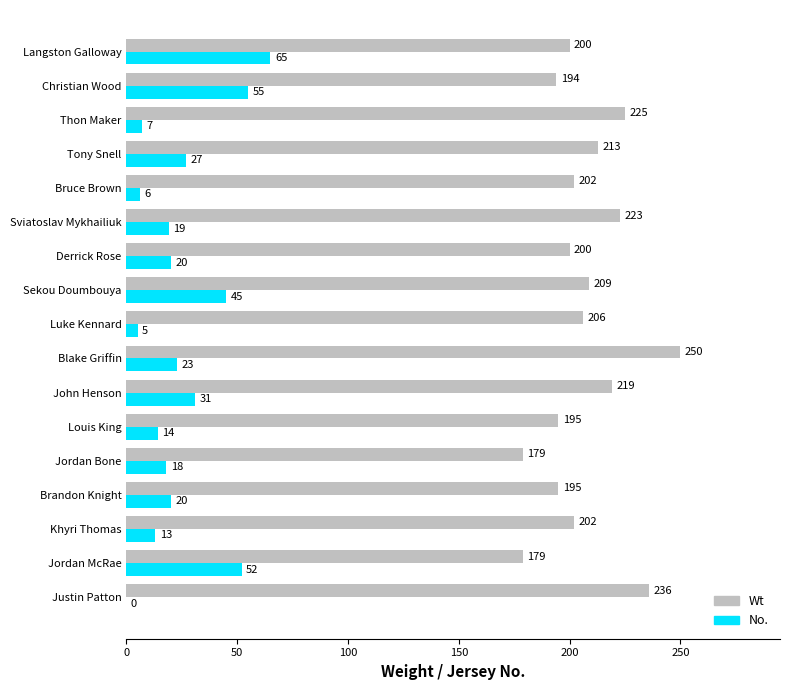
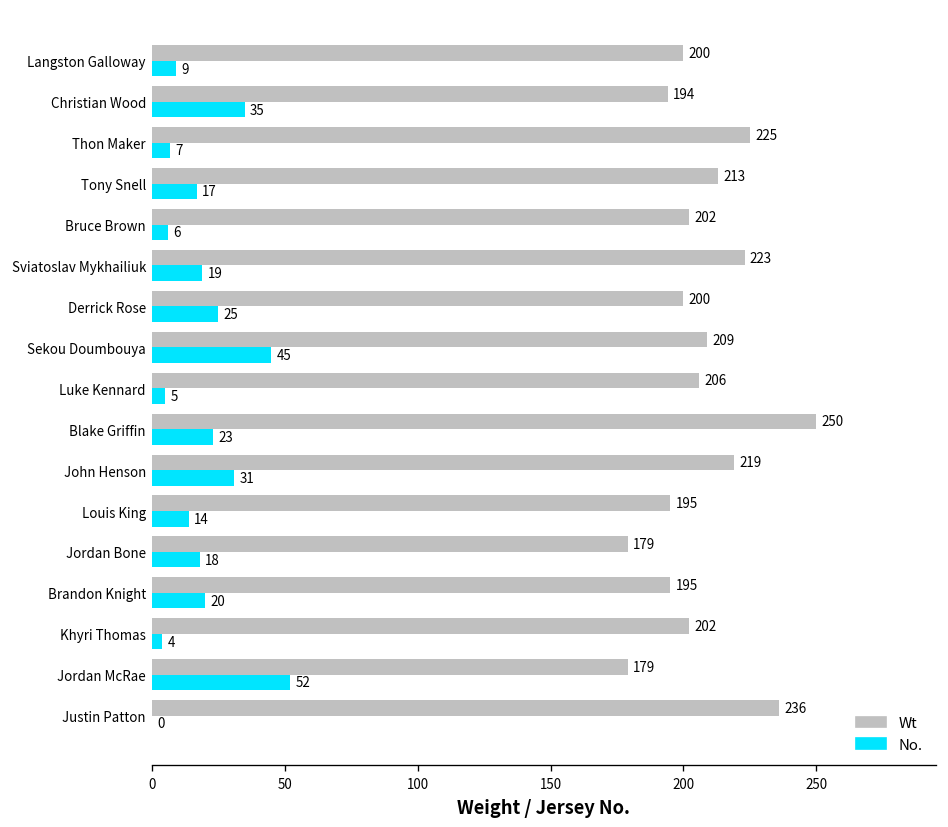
  {
    "No.": {
-     "Langston Galloway": 65,
-     "Christian Wood": 55,
+     "Langston Galloway": 9,
+     "Christian Wood": 35,
      "Thon Maker": 7,
-     "Tony Snell": 27,
+     "Tony Snell": 17,
      "Bruce Brown": 6,
      "Sviatoslav Mykhailiuk": 19,
-     "Derrick Rose": 20,
+     "Derrick Rose": 25,
      "Sekou Doumbouya": 45,
      "Luke Kennard": 5,
      "Blake Griffin": 23,
      "John Henson": 31,
      "Louis King": 14,
      "Jordan Bone": 18,
      "Brandon Knight": 20,
-     "Khyri Thomas": 13,
+     "Khyri Thomas": 4,
      "Jordan McRae": 52,
      "Justin Patton": 0
    },
    "Wt": {
      "Langston Galloway": 200,
      "Christian Wood": 194,
      "Thon Maker": 225,
      "Tony Snell": 213,
      "Bruce Brown": 202,
      "Sviatoslav Mykhailiuk": 223,
      "Derrick Rose": 200,
      "Sekou Doumbouya": 209,
      "Luke Kennard": 206,
      "Blake Griffin": 250,
      "John Henson": 219,
      "Louis King": 195,
      "Jordan Bone": 179,
      "Brandon Knight": 195,
      "Khyri Thomas": 202,
      "Jordan McRae": 179,
      "Justin Patton": 236
    }
  }
